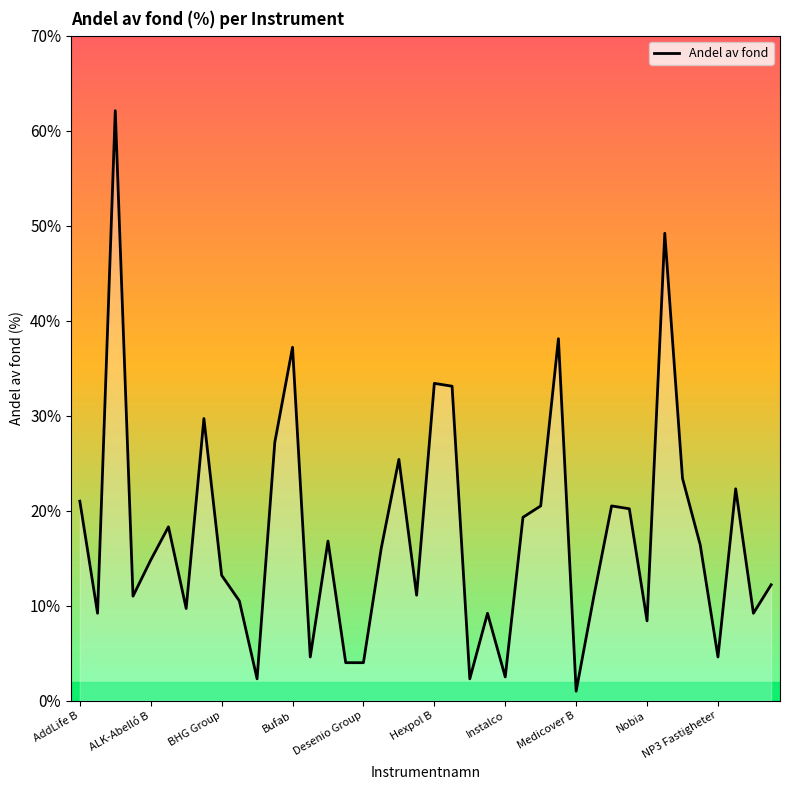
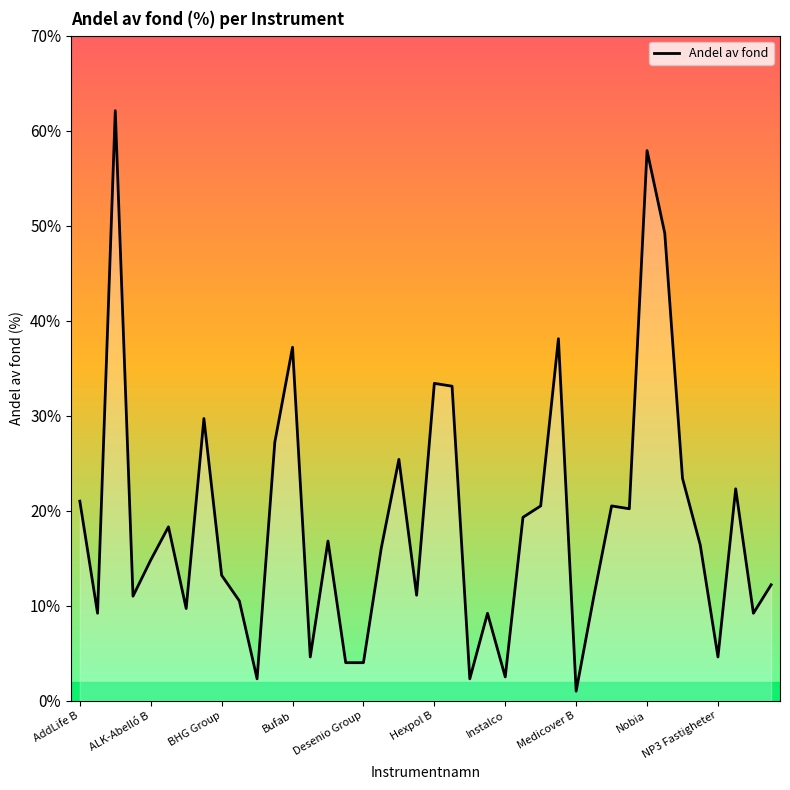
  {
    "AddLife B": "21%",
    "ALK-Abelló B": "15%",
    "BHG Group": "13%",
    "Bufab": "37%",
    "Desenio Group": "4%",
    "Hexpol B": "33%",
    "Instalco": "3%",
-   "Nobia": "8%",
+   "Nobia": "58%",
    "NP3 Fastigheter": "5%"
  }
